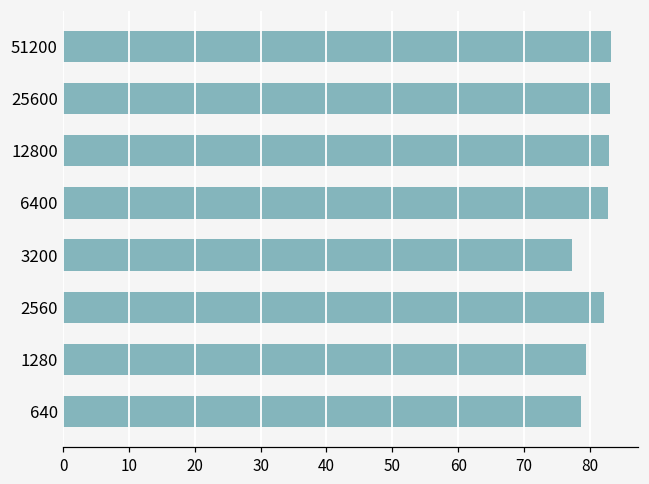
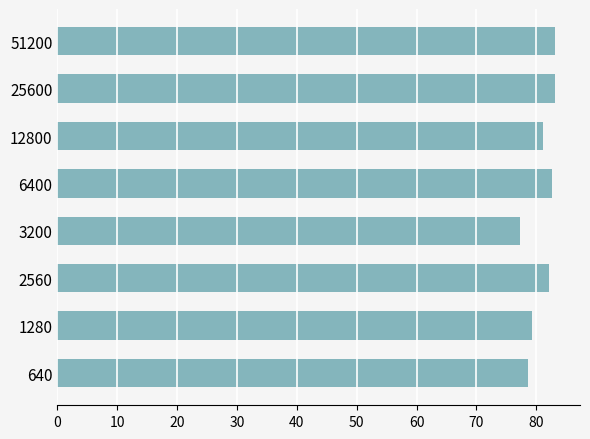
  {
    "51200": 83,
    "25600": 83,
-   "12800": 83,
+   "12800": 81,
    "6400": 83,
    "3200": 77,
    "2560": 82,
    "1280": 79,
    "640": 79
  }
